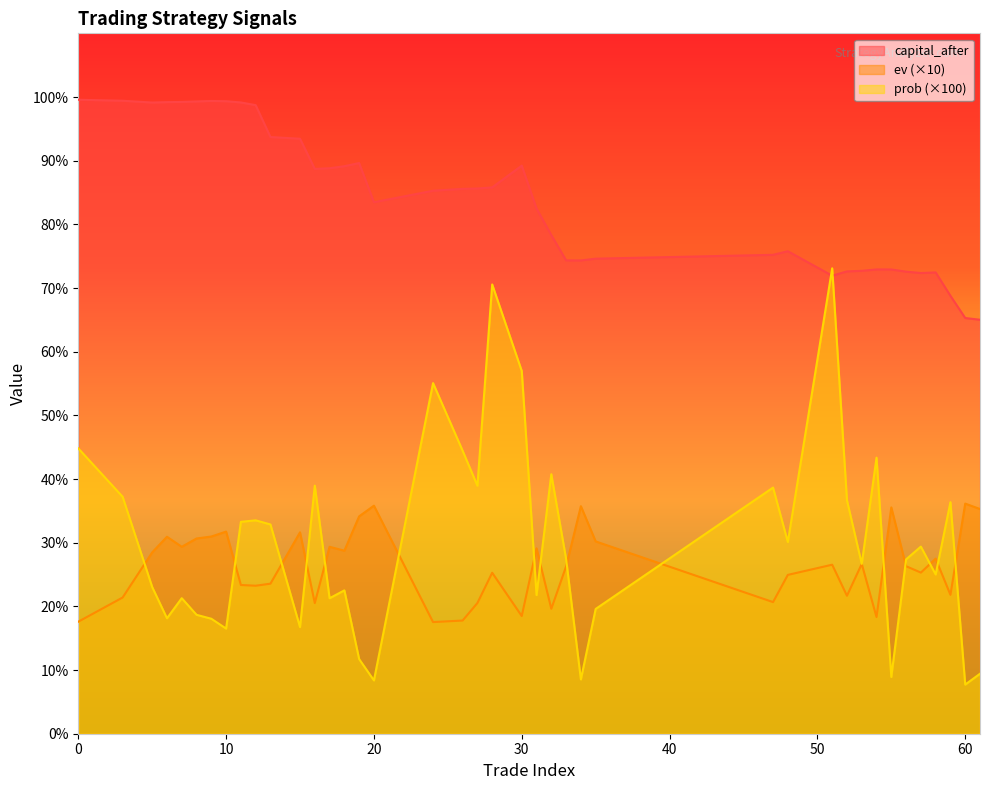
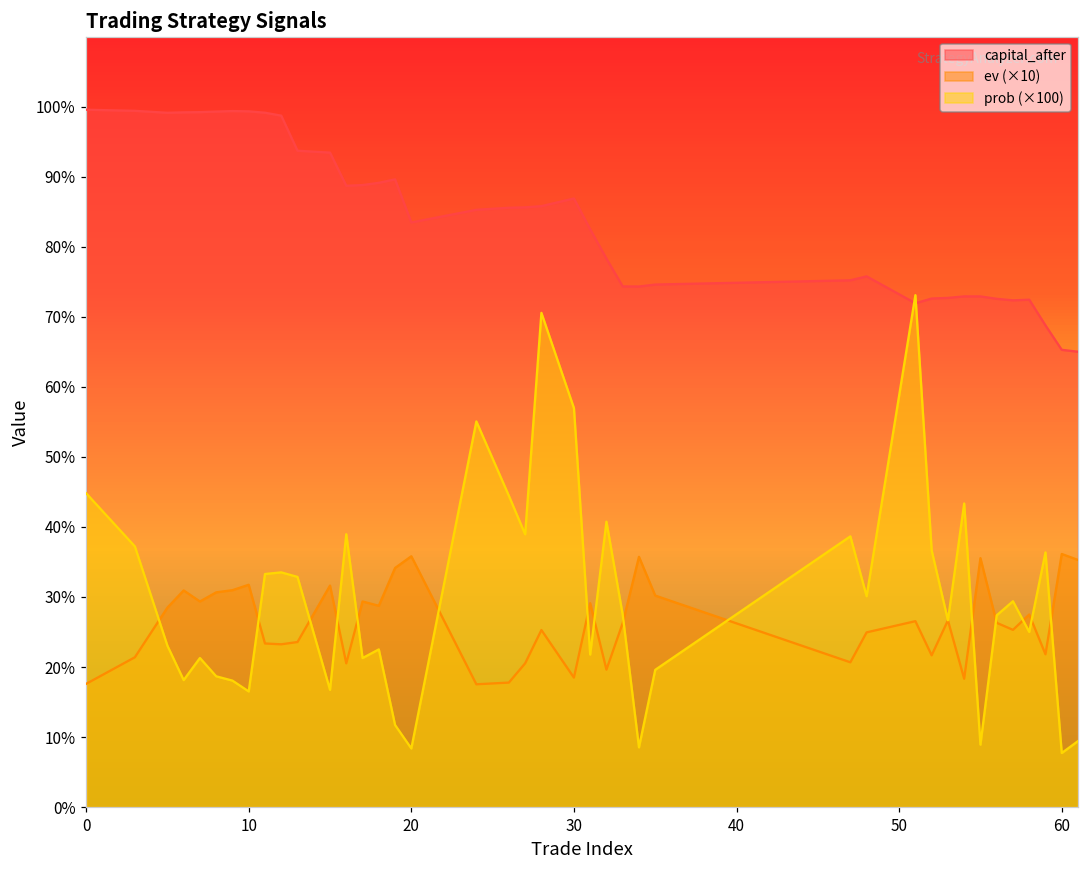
  {
    "capital_after": {
      "0": "100%",
      "10": "99%",
      "20": "83%",
-     "30": "89%",
+     "30": "87%",
      "60": "65%"
    }
  }
